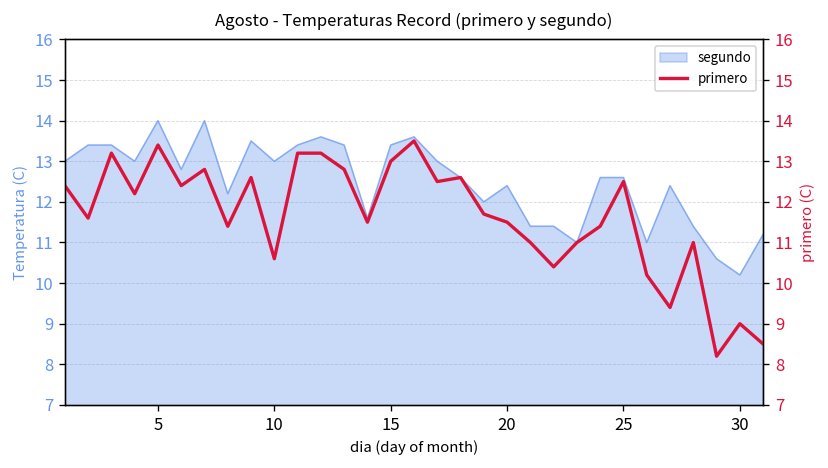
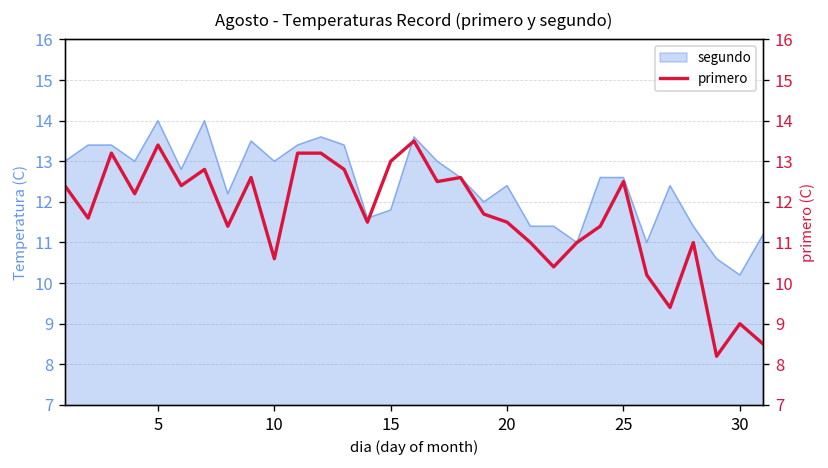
  {
    "segundo": {
      "5": 14.0,
      "10": 13.0,
-     "15": 13.4,
+     "15": 11.8,
      "20": 12.4,
      "25": 12.6,
      "30": 10.2
    },
    "primero": {
      "5": 13.4,
      "10": 10.6,
      "15": 13.0,
      "20": 11.5,
      "25": 12.5,
      "30": 9.0
    }
  }
